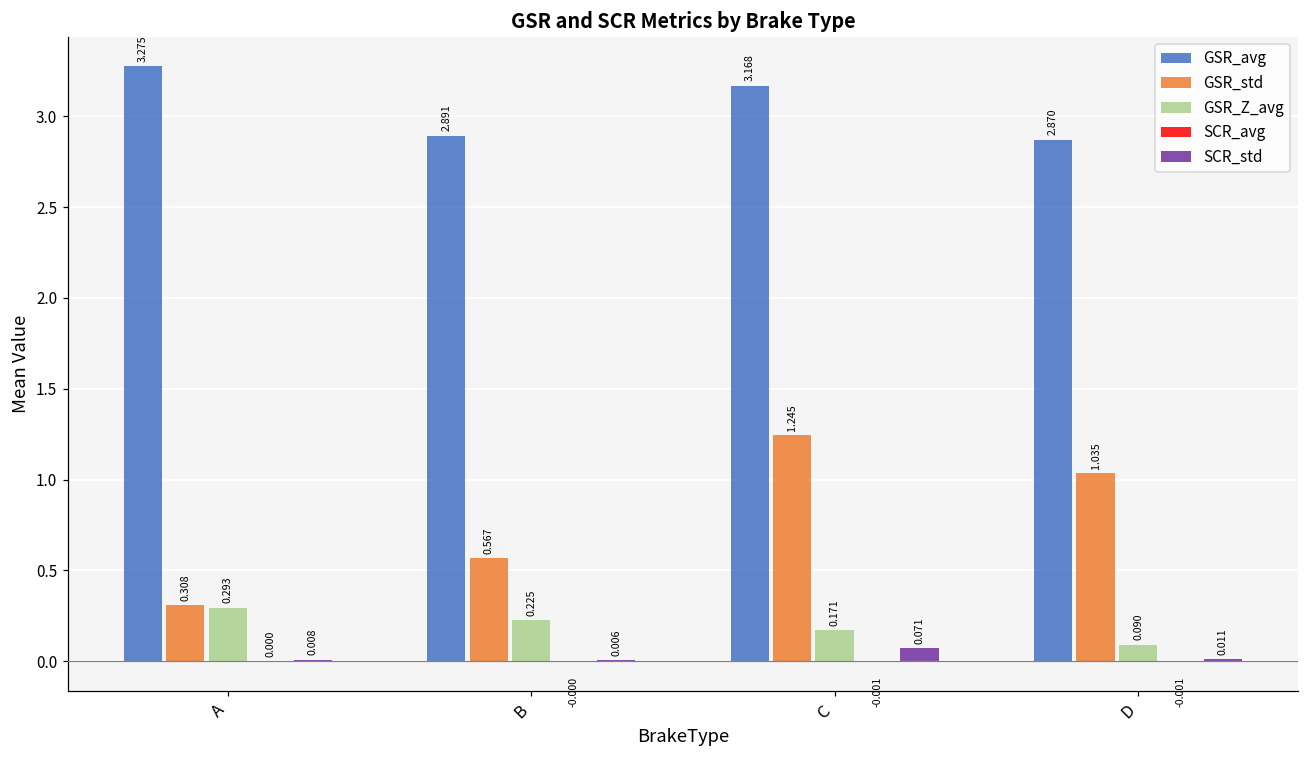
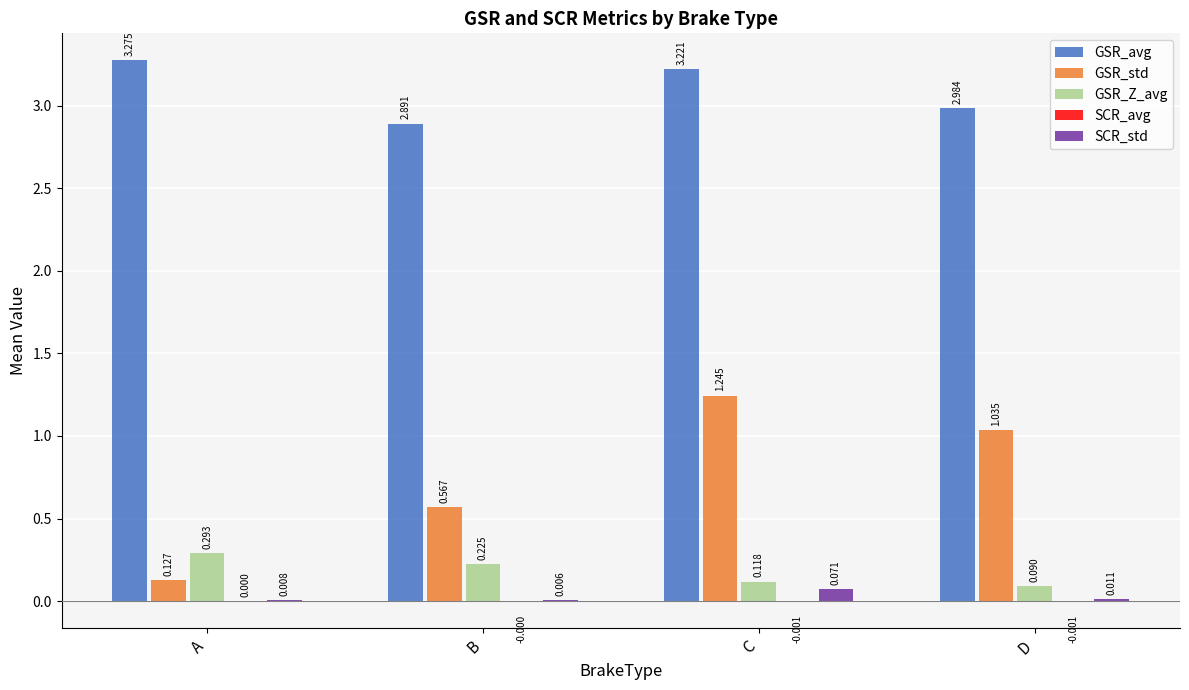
  {
    "GSR_avg": {
      "A": 3.275,
      "B": 2.891,
-     "C": 3.168,
-     "D": 2.870
+     "C": 3.221,
+     "D": 2.984
    },
    "GSR_std": {
-     "A": 0.308,
+     "A": 0.127,
      "B": 0.567,
      "C": 1.245,
      "D": 1.035
    },
    "GSR_Z_avg": {
      "A": 0.293,
      "B": 0.225,
-     "C": 0.171,
+     "C": 0.118,
      "D": 0.090
    },
    "SCR_avg": {
      "A": 0.000,
      "B": -0.000,
      "C": -0.001,
      "D": -0.001
    },
    "SCR_std": {
      "A": 0.008,
      "B": 0.006,
      "C": 0.071,
      "D": 0.011
    }
  }
